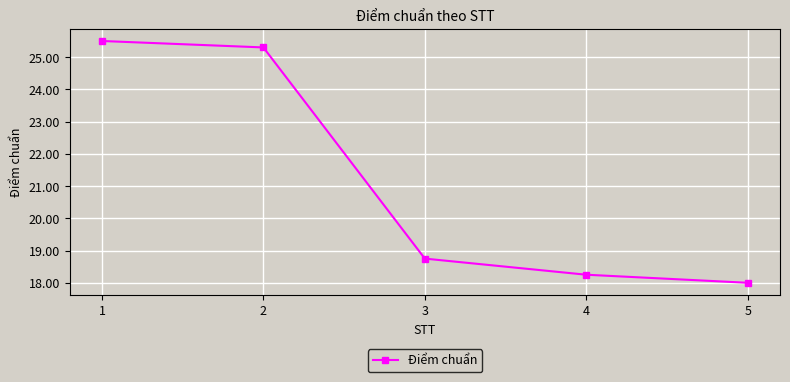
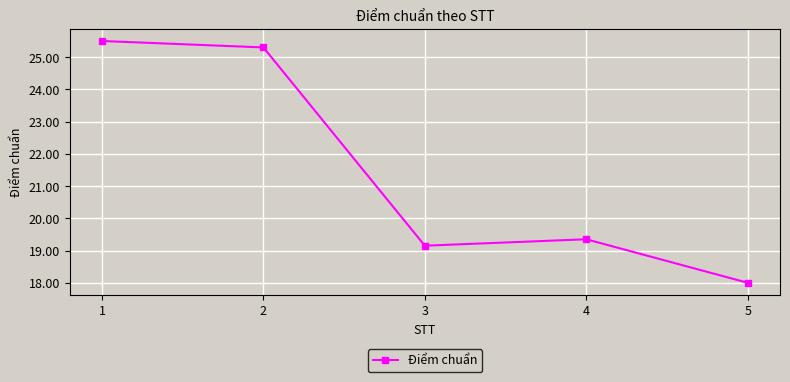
  {
    "1": 25.5,
    "2": 25.3,
-   "3": 18.8,
-   "4": 18.3,
+   "3": 19.2,
+   "4": 19.4,
    "5": 18.0
  }
